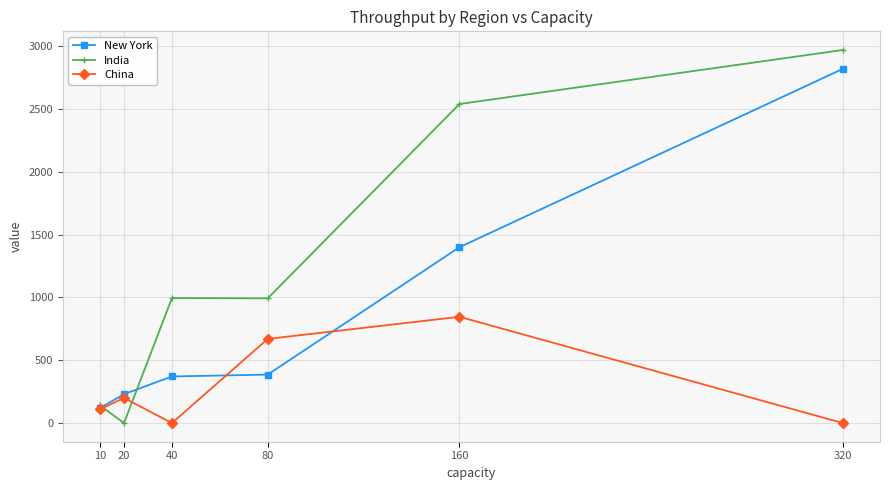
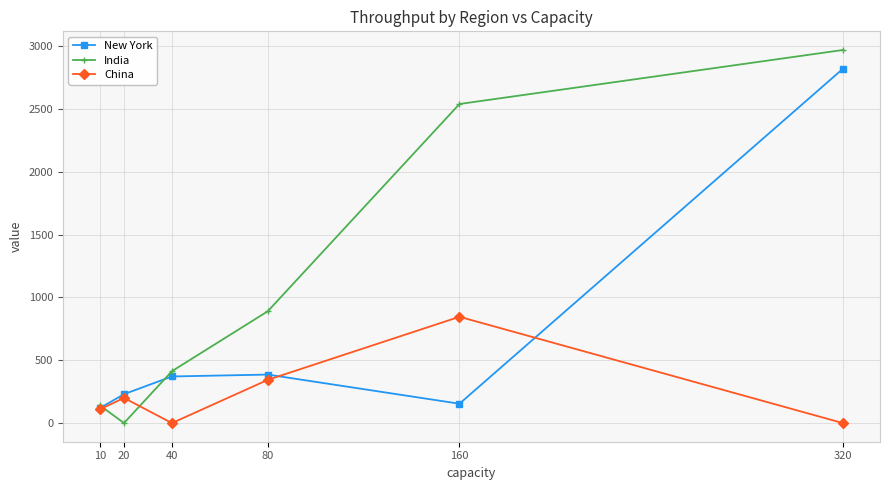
  {
    "New York": {
      "20": 230,
      "40": 370,
      "80": 390,
-     "160": 1400,
+     "160": 150,
      "320": 2820
    },
    "India": {
      "20": 0,
-     "40": 1000,
-     "80": 990,
+     "40": 410,
+     "80": 890,
      "160": 2540,
      "320": 2970
    },
    "China": {
      "20": 200,
      "40": 0,
-     "80": 670,
+     "80": 340,
      "160": 850,
      "320": 0
    }
  }
